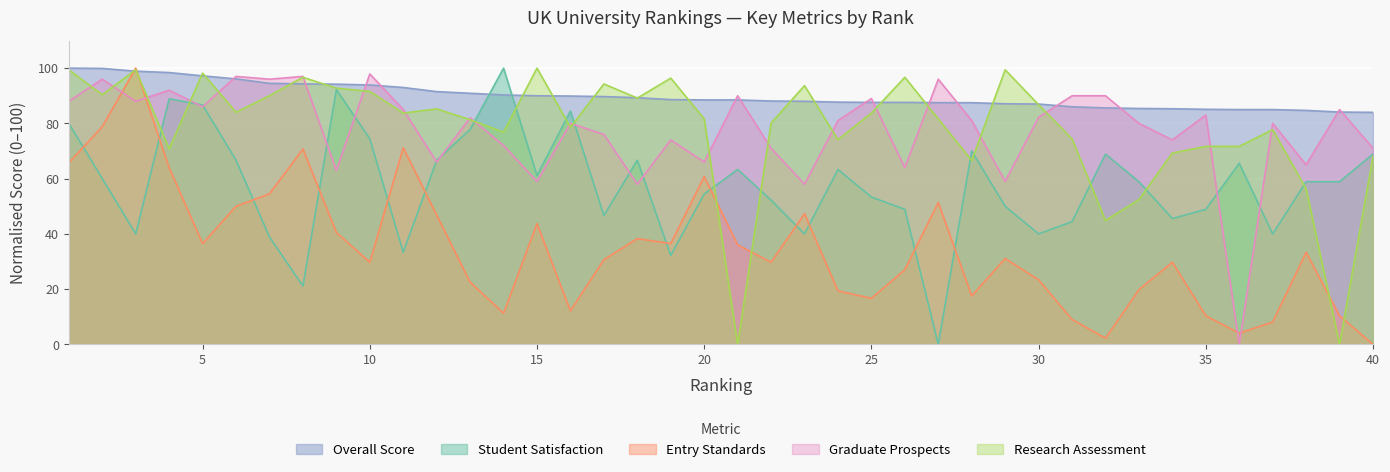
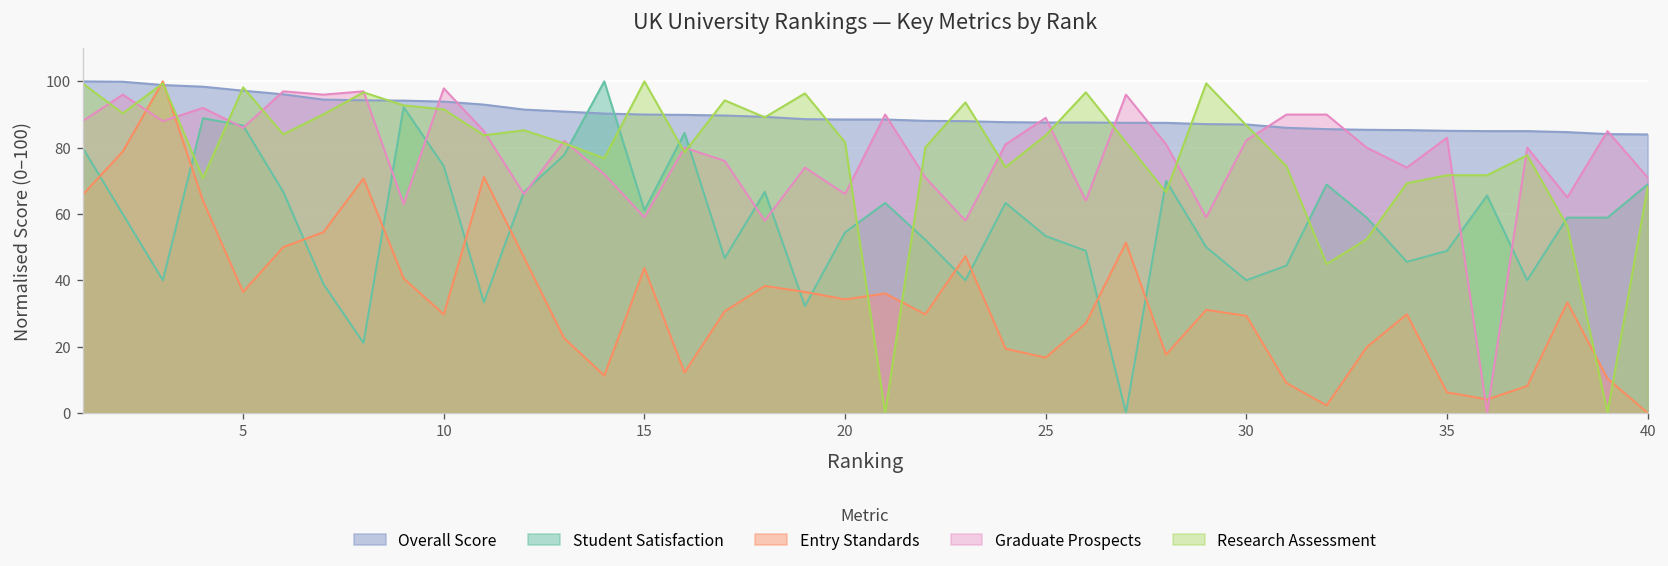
  {
    "Entry Standards": {
      "5": 36,
      "10": 30,
      "15": 44,
-     "20": 61,
+     "20": 34,
      "25": 17,
-     "30": 23,
-     "35": 10,
+     "30": 29,
+     "35": 6,
      "40": 0
    },
    "Graduate Prospects": {
      "10": 98,
      "15": 59,
      "20": 66,
      "25": 89,
      "30": 82,
      "35": 83,
      "40": 71
    },
    "Research Assessment": {
      "5": 98,
      "10": 92,
      "15": 100,
      "20": 82,
      "25": 84,
      "35": 72
    }
  }
